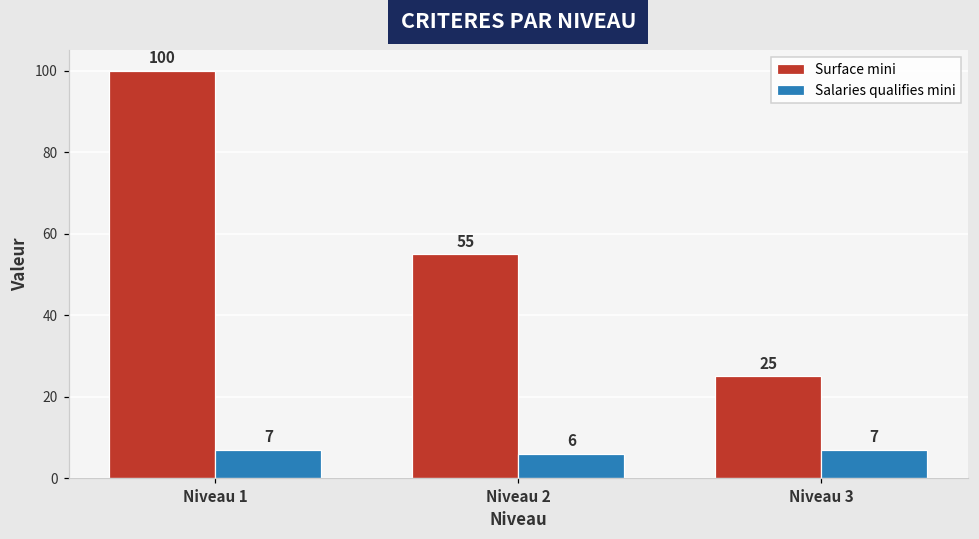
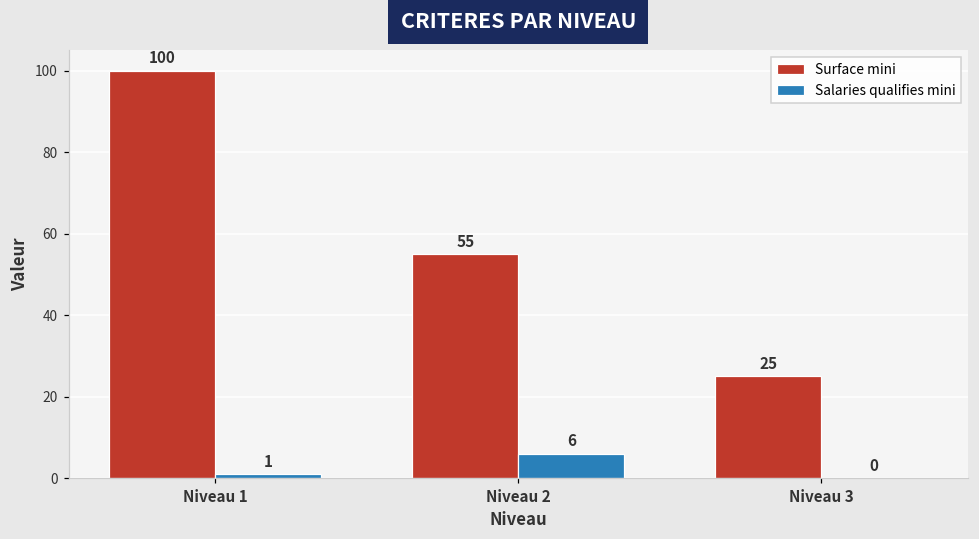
  {
    "Surface mini": {
      "Niveau 1": 100,
      "Niveau 2": 55,
      "Niveau 3": 25
    },
    "Salaries qualifies mini": {
-     "Niveau 1": 7,
+     "Niveau 1": 1,
      "Niveau 2": 6,
-     "Niveau 3": 7
+     "Niveau 3": 0
    }
  }
